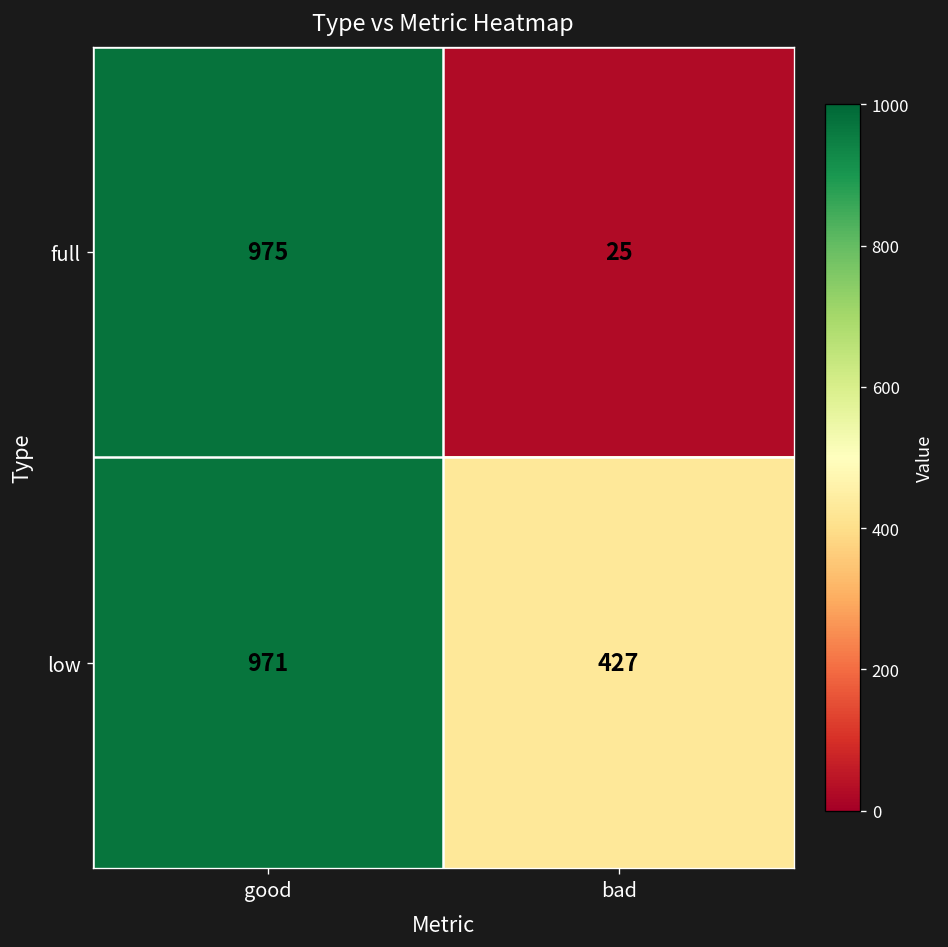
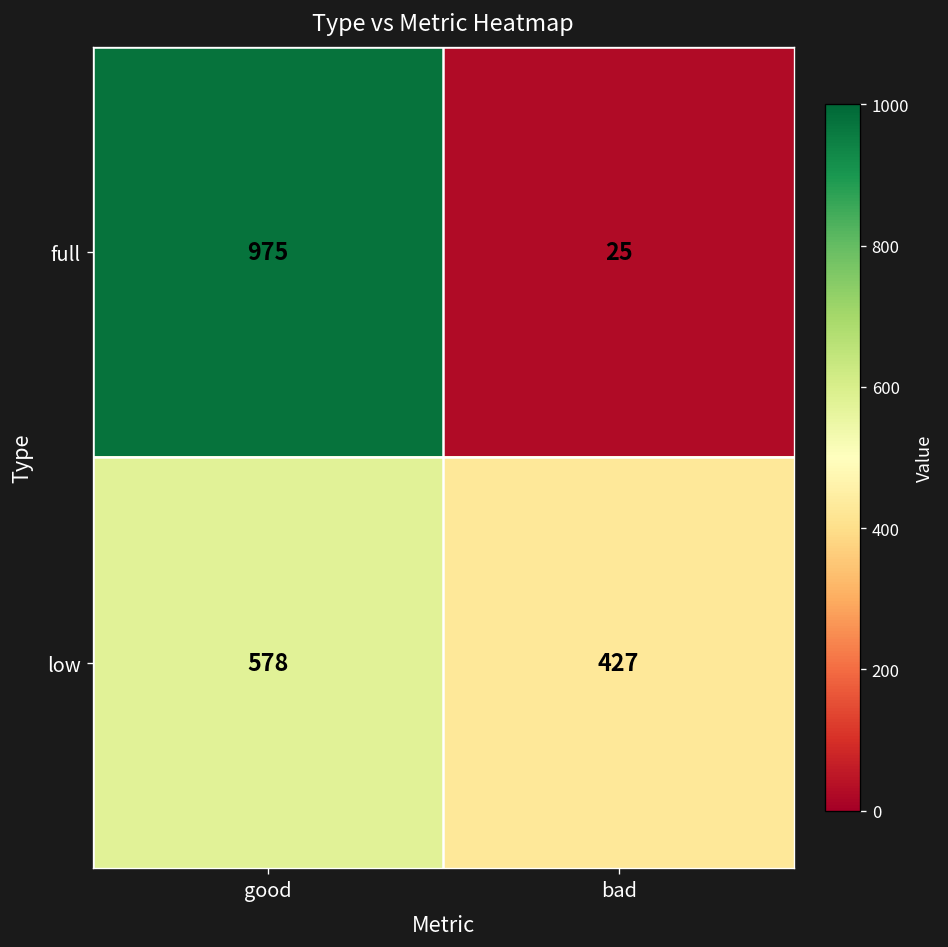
  {
    "full": {
      "good": 975,
      "bad": 25
    },
    "low": {
-     "good": 971,
+     "good": 578,
      "bad": 427
    }
  }
